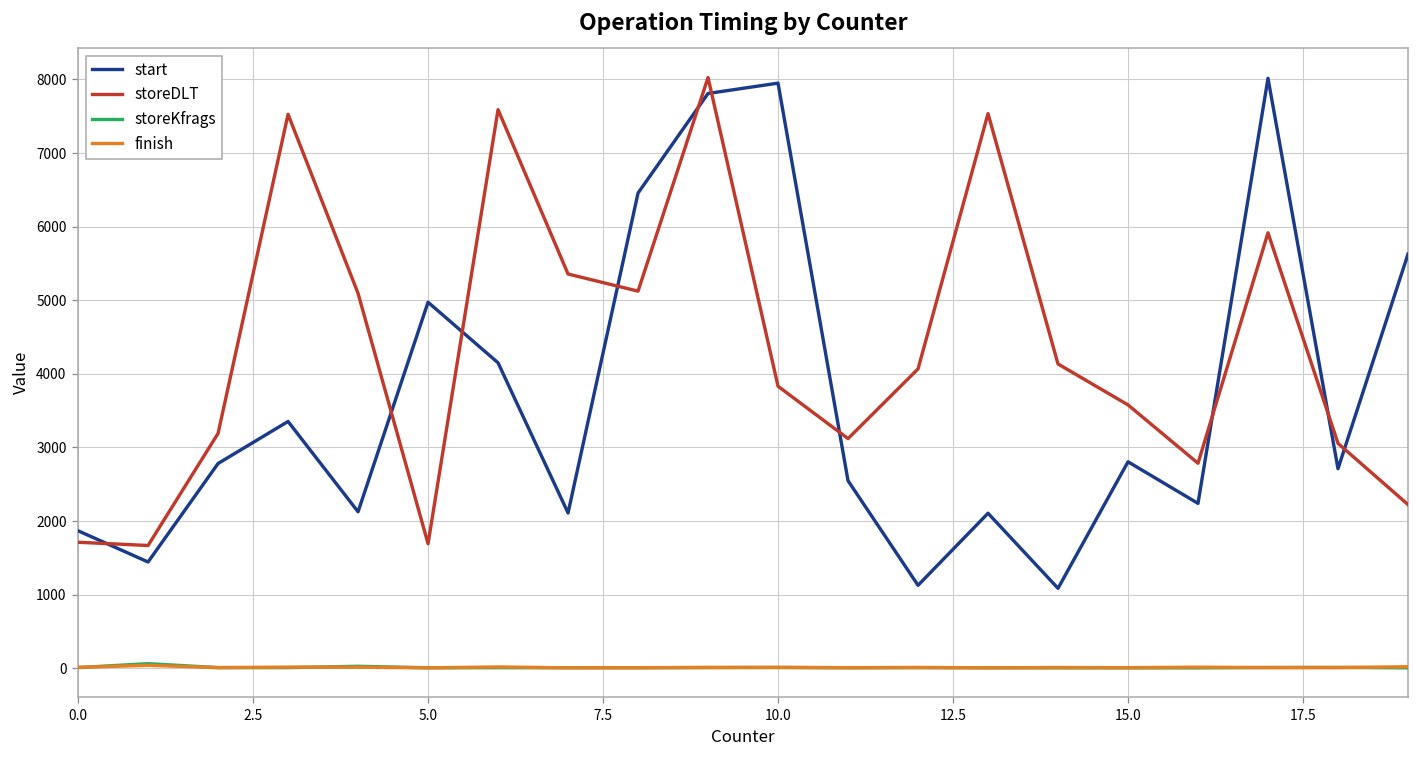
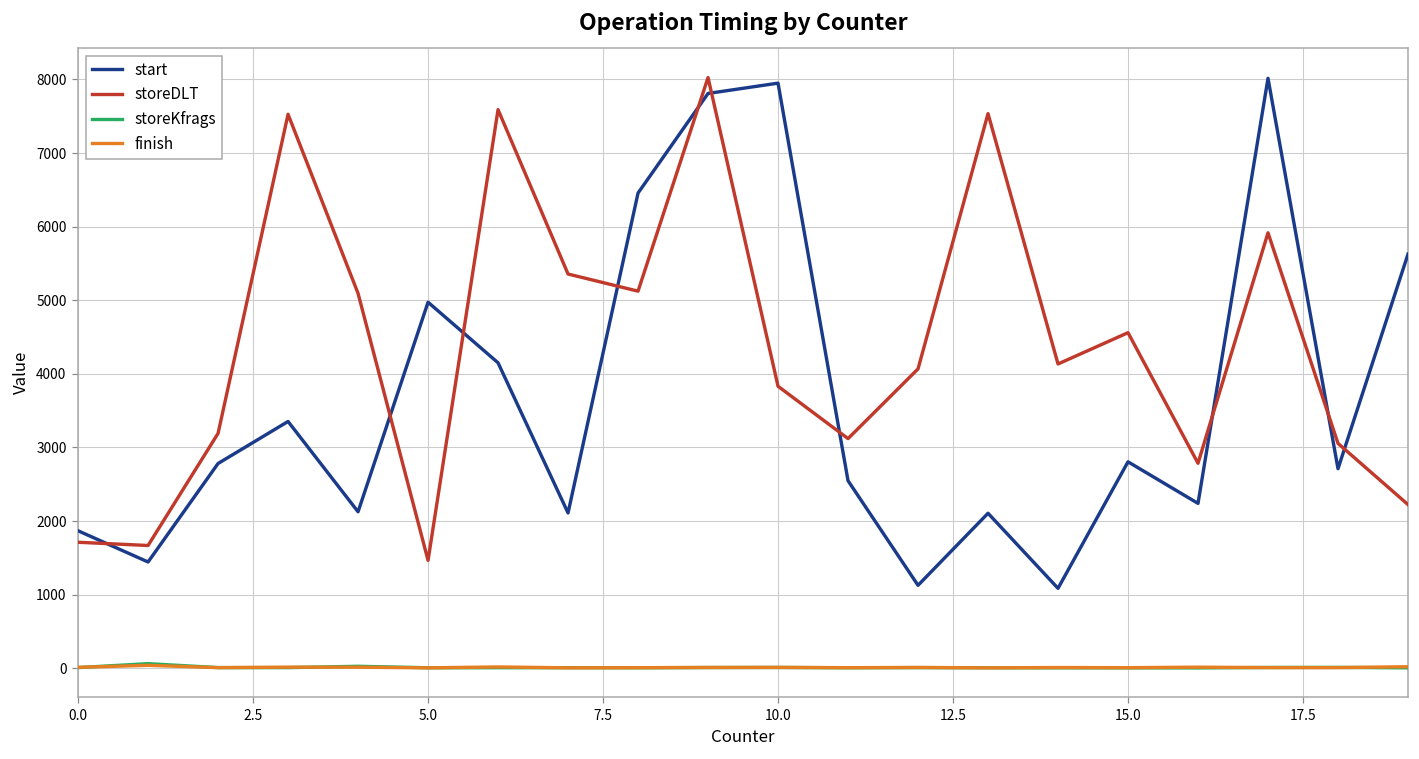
  {
    "start": {
      "0.0": 1900,
      "5.0": 5000,
      "10.0": 7900,
      "15.0": 2800
    },
    "storeDLT": {
      "0.0": 1700,
-     "5.0": 1700,
+     "5.0": 1500,
      "10.0": 3800,
-     "15.0": 3600
+     "15.0": 4600
    }
  }
